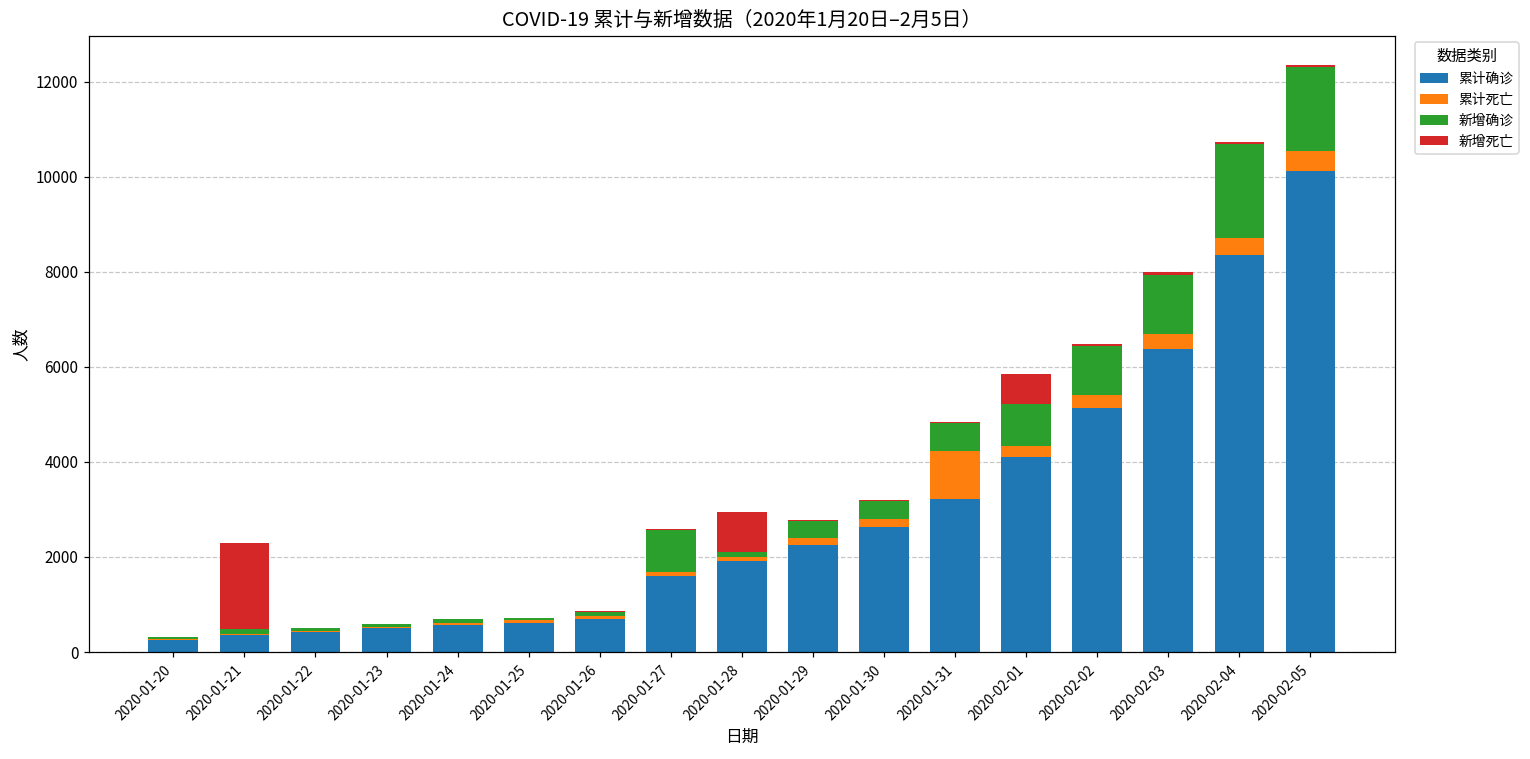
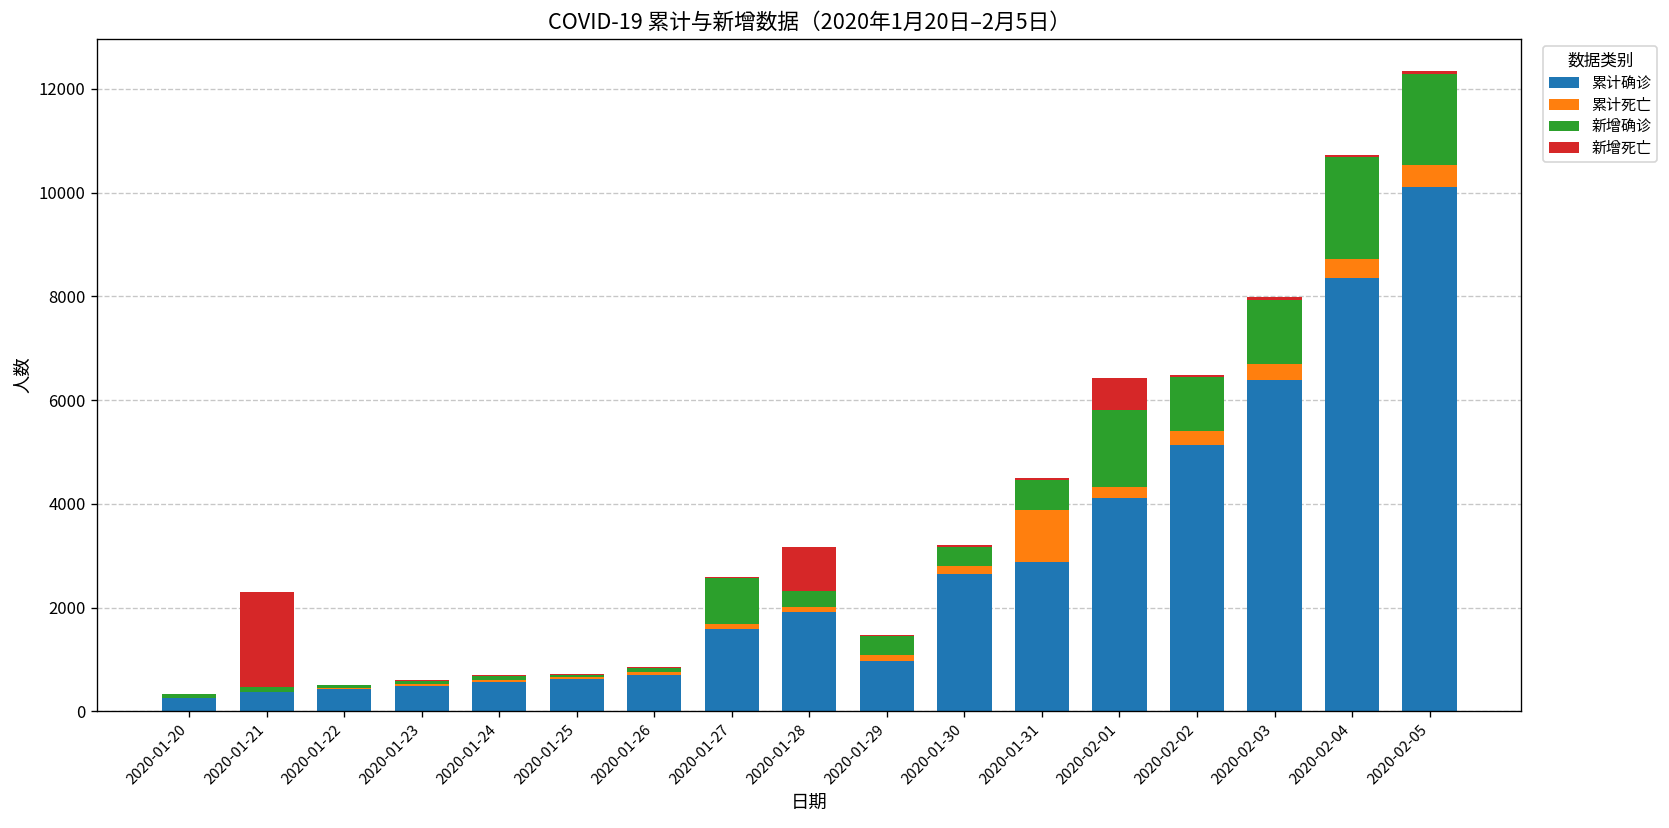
  {
    "累计确诊": {
      "2020-01-20": 300,
      "2020-01-21": 400,
      "2020-01-22": 400,
      "2020-01-23": 500,
      "2020-01-24": 600,
      "2020-01-25": 600,
      "2020-01-26": 700,
      "2020-01-27": 1600,
      "2020-01-28": 1900,
-     "2020-01-29": 2300,
+     "2020-01-29": 1000,
      "2020-01-30": 2600,
-     "2020-01-31": 3200,
+     "2020-01-31": 2900,
      "2020-02-01": 4100,
      "2020-02-02": 5100,
      "2020-02-03": 6400,
      "2020-02-04": 8400,
      "2020-02-05": 10100
    },
    "累计死亡": {
      "2020-01-26": 100,
      "2020-01-27": 100,
      "2020-01-28": 100,
      "2020-01-29": 100,
      "2020-01-30": 200,
      "2020-01-31": 1000,
      "2020-02-01": 200,
      "2020-02-02": 300,
      "2020-02-03": 300,
      "2020-02-04": 400,
      "2020-02-05": 400
    },
    "新增确诊": {
      "2020-01-20": 100,
      "2020-01-21": 100,
      "2020-01-22": 100,
      "2020-01-23": 100,
      "2020-01-24": 100,
      "2020-01-26": 100,
      "2020-01-27": 900,
-     "2020-01-28": 100,
+     "2020-01-28": 300,
      "2020-01-29": 400,
      "2020-01-30": 400,
      "2020-01-31": 600,
-     "2020-02-01": 900,
+     "2020-02-01": 1500,
      "2020-02-02": 1000,
      "2020-02-03": 1200,
      "2020-02-04": 2000,
      "2020-02-05": 1800
    },
    "新增死亡": {
      "2020-01-21": 1800,
      "2020-01-28": 800,
      "2020-02-01": 600
    }
  }
